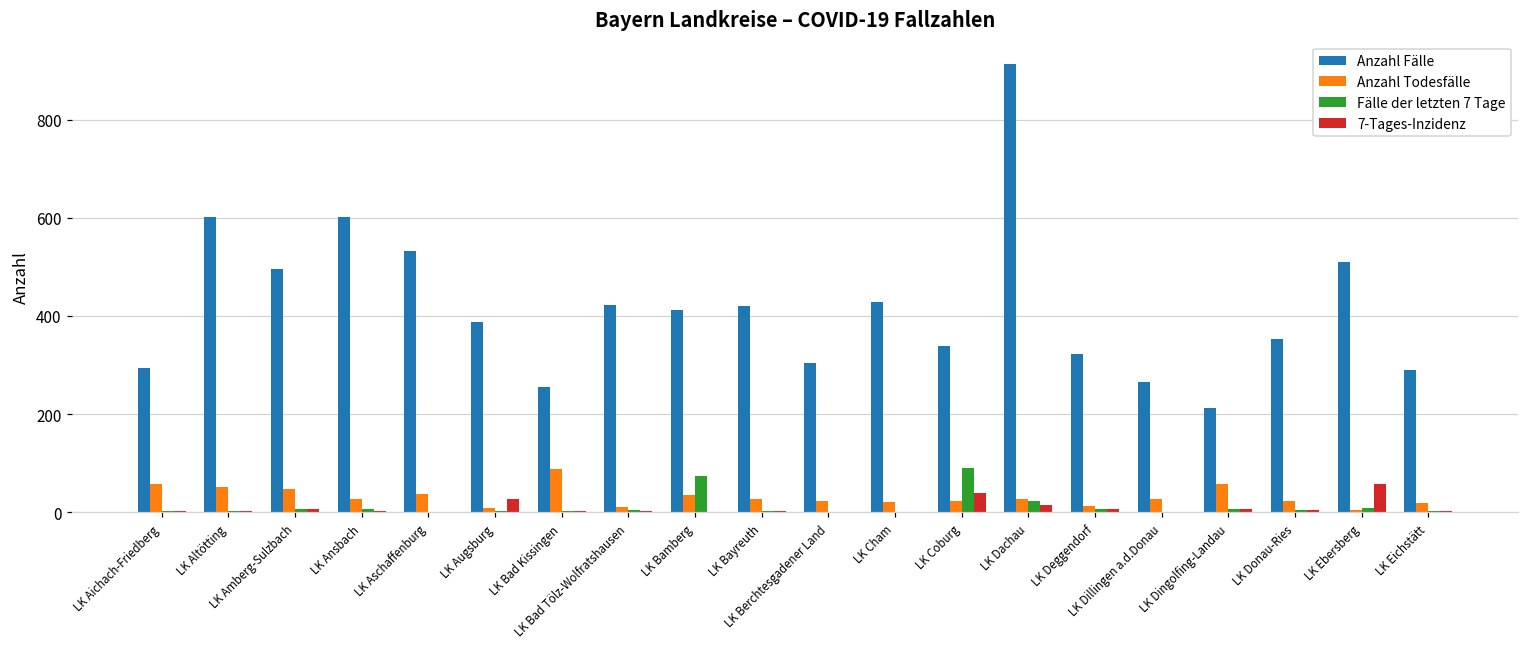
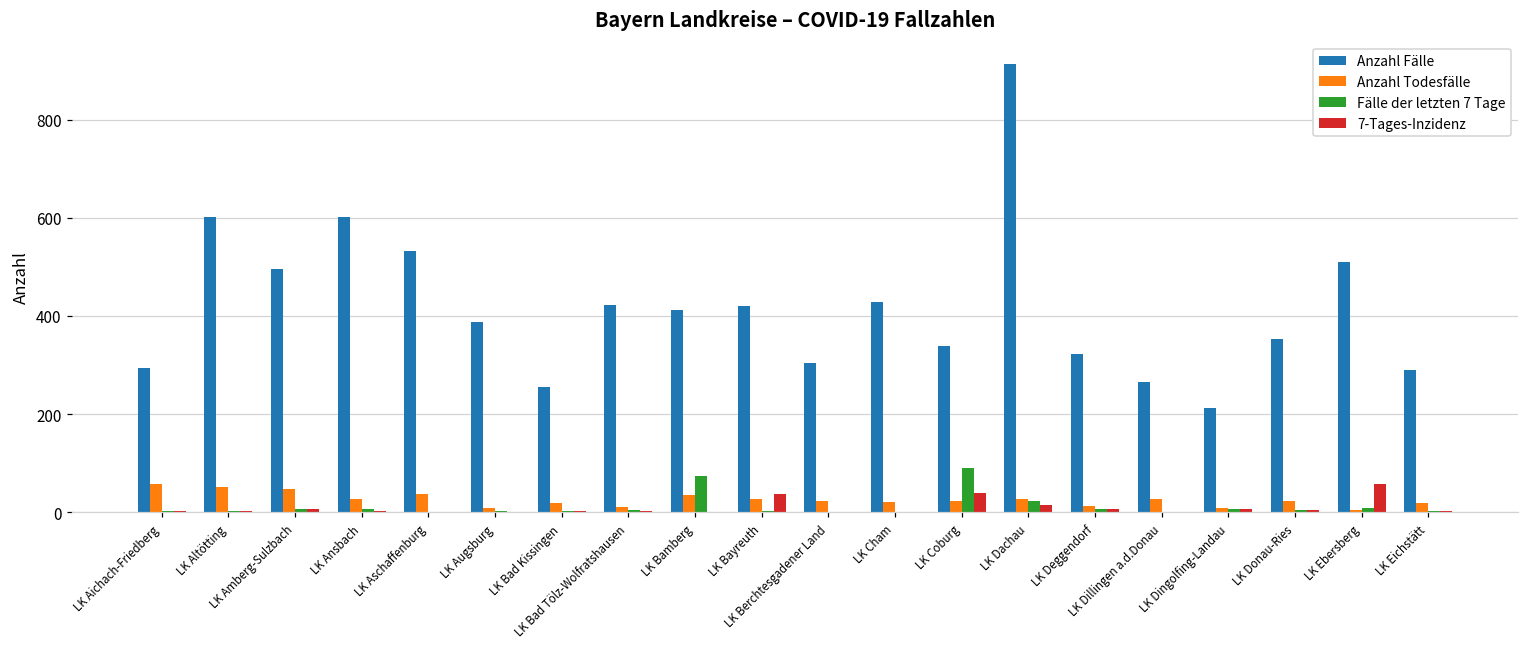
  {
    "Anzahl Fälle": {
      "LK Aichach-Friedberg": 290,
      "LK Altötting": 600,
      "LK Amberg-Sulzbach": 500,
      "LK Ansbach": 600,
      "LK Aschaffenburg": 530,
      "LK Augsburg": 390,
      "LK Bad Kissingen": 260,
      "LK Bad Tölz-Wolfratshausen": 420,
      "LK Bamberg": 410,
      "LK Bayreuth": 420,
      "LK Berchtesgadener Land": 300,
      "LK Cham": 430,
      "LK Coburg": 340,
      "LK Dachau": 910,
      "LK Deggendorf": 320,
      "LK Dillingen a.d.Donau": 270,
      "LK Dingolfing-Landau": 210,
      "LK Donau-Ries": 350,
      "LK Ebersberg": 510,
      "LK Eichstätt": 290
    },
    "Anzahl Todesfälle": {
      "LK Aichach-Friedberg": 60,
      "LK Altötting": 50,
      "LK Amberg-Sulzbach": 50,
      "LK Ansbach": 30,
      "LK Aschaffenburg": 40,
      "LK Augsburg": 10,
-     "LK Bad Kissingen": 90,
+     "LK Bad Kissingen": 20,
      "LK Bad Tölz-Wolfratshausen": 10,
      "LK Bamberg": 40,
      "LK Bayreuth": 30,
      "LK Berchtesgadener Land": 20,
      "LK Cham": 20,
      "LK Coburg": 20,
      "LK Dachau": 30,
      "LK Deggendorf": 10,
      "LK Dillingen a.d.Donau": 30,
-     "LK Dingolfing-Landau": 60,
+     "LK Dingolfing-Landau": 10,
      "LK Donau-Ries": 20,
      "LK Eichstätt": 20
    },
    "Fälle der letzten 7 Tage": {
      "LK Amberg-Sulzbach": 10,
      "LK Ansbach": 10,
      "LK Bamberg": 70,
      "LK Cham": 0,
      "LK Coburg": 90,
      "LK Dachau": 20,
      "LK Deggendorf": 10,
      "LK Dillingen a.d.Donau": 0,
      "LK Dingolfing-Landau": 10,
      "LK Ebersberg": 10
    },
    "7-Tages-Inzidenz": {
      "LK Amberg-Sulzbach": 10,
-     "LK Augsburg": 30,
-     "LK Bayreuth": 0,
+     "LK Augsburg": 0,
+     "LK Bayreuth": 40,
      "LK Cham": 0,
      "LK Coburg": 40,
      "LK Dachau": 10,
      "LK Deggendorf": 10,
      "LK Dillingen a.d.Donau": 0,
      "LK Dingolfing-Landau": 10,
      "LK Ebersberg": 60
    }
  }
